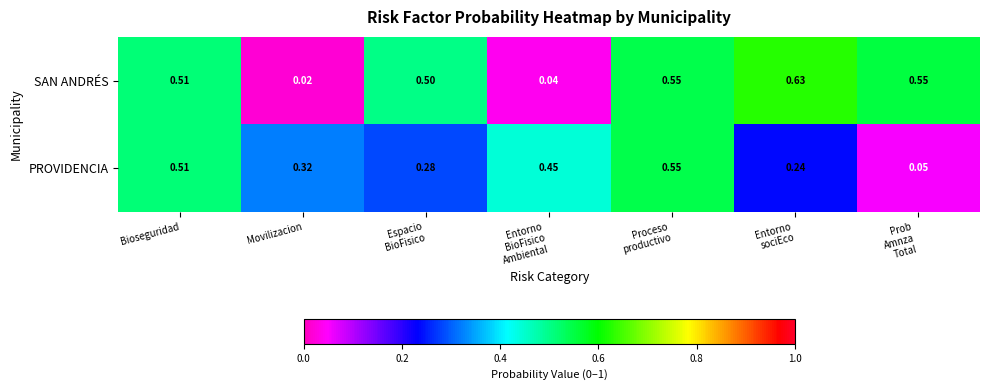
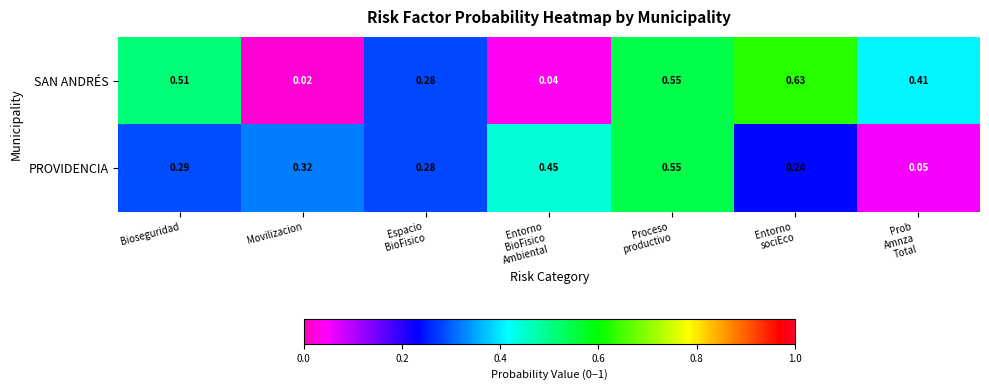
  {
    "SAN ANDRÉS": {
      "Bioseguridad": 0.51,
      "Movilizacion": 0.02,
-     "Espacio BioFisico": 0.50,
+     "Espacio BioFisico": 0.28,
      "Entorno BioFisico Ambiental": 0.04,
      "Proceso productivo": 0.55,
      "Entorno sociEco": 0.63,
-     "Prob Amnza Total": 0.55
+     "Prob Amnza Total": 0.41
    },
    "PROVIDENCIA": {
-     "Bioseguridad": 0.51,
+     "Bioseguridad": 0.29,
      "Movilizacion": 0.32,
      "Espacio BioFisico": 0.28,
      "Entorno BioFisico Ambiental": 0.45,
      "Proceso productivo": 0.55,
      "Entorno sociEco": 0.24,
      "Prob Amnza Total": 0.05
    }
  }
